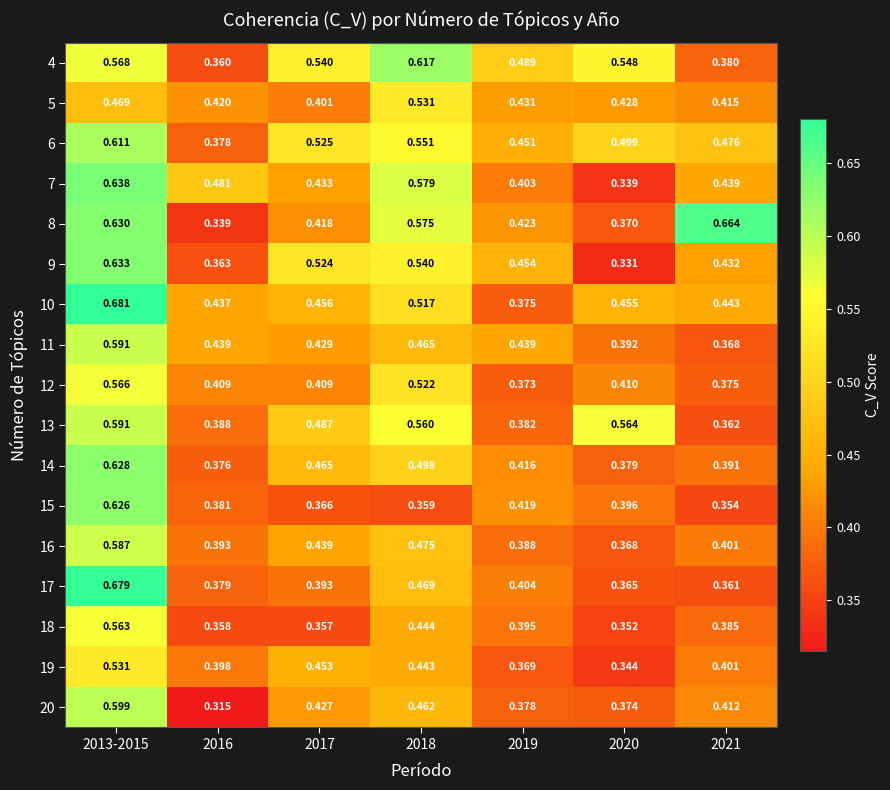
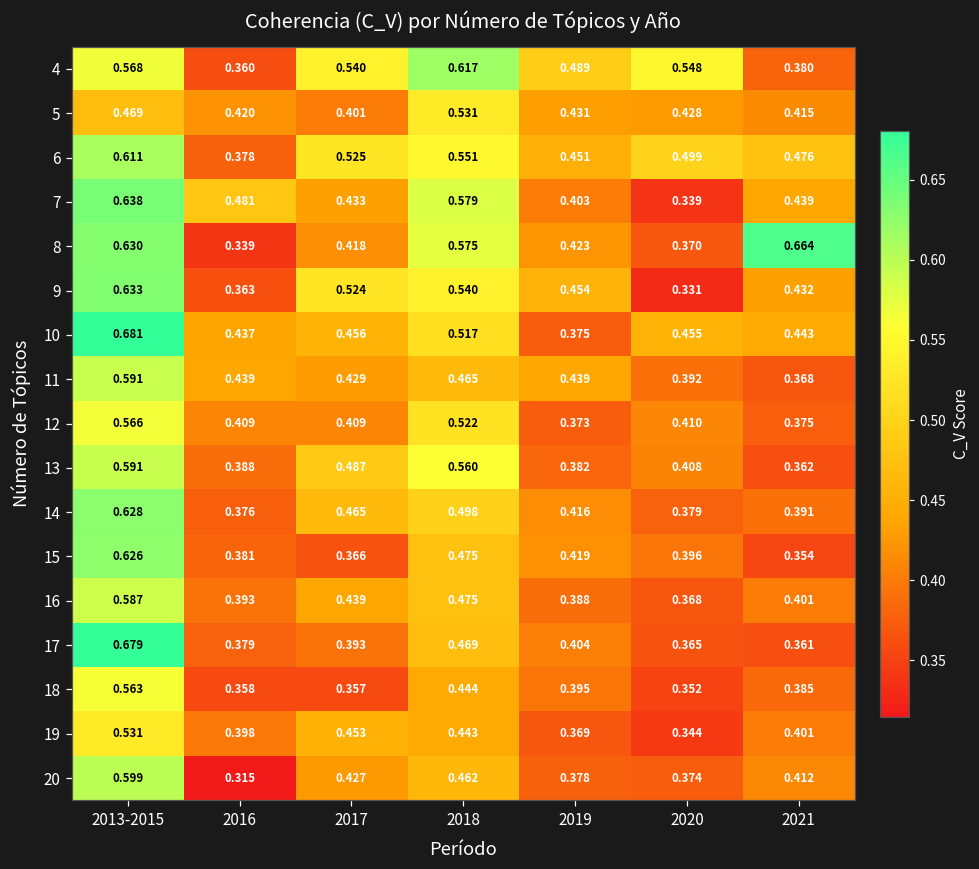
  {
    "4": {
      "2013-2015": 0.568,
      "2016": 0.360,
      "2017": 0.540,
      "2018": 0.617,
      "2019": 0.489,
      "2020": 0.548,
      "2021": 0.380
    },
    "5": {
      "2013-2015": 0.469,
      "2016": 0.420,
      "2017": 0.401,
      "2018": 0.531,
      "2019": 0.431,
      "2020": 0.428,
      "2021": 0.415
    },
    "6": {
      "2013-2015": 0.611,
      "2016": 0.378,
      "2017": 0.525,
      "2018": 0.551,
      "2019": 0.451,
      "2020": 0.499,
      "2021": 0.476
    },
    "7": {
      "2013-2015": 0.638,
      "2016": 0.481,
      "2017": 0.433,
      "2018": 0.579,
      "2019": 0.403,
      "2020": 0.339,
      "2021": 0.439
    },
    "8": {
      "2013-2015": 0.630,
      "2016": 0.339,
      "2017": 0.418,
      "2018": 0.575,
      "2019": 0.423,
      "2020": 0.370,
      "2021": 0.664
    },
    "9": {
      "2013-2015": 0.633,
      "2016": 0.363,
      "2017": 0.524,
      "2018": 0.540,
      "2019": 0.454,
      "2020": 0.331,
      "2021": 0.432
    },
    "10": {
      "2013-2015": 0.681,
      "2016": 0.437,
      "2017": 0.456,
      "2018": 0.517,
      "2019": 0.375,
      "2020": 0.455,
      "2021": 0.443
    },
    "11": {
      "2013-2015": 0.591,
      "2016": 0.439,
      "2017": 0.429,
      "2018": 0.465,
      "2019": 0.439,
      "2020": 0.392,
      "2021": 0.368
    },
    "12": {
      "2013-2015": 0.566,
      "2016": 0.409,
      "2017": 0.409,
      "2018": 0.522,
      "2019": 0.373,
      "2020": 0.410,
      "2021": 0.375
    },
    "13": {
      "2013-2015": 0.591,
      "2016": 0.388,
      "2017": 0.487,
      "2018": 0.560,
      "2019": 0.382,
-     "2020": 0.564,
+     "2020": 0.408,
      "2021": 0.362
    },
    "14": {
      "2013-2015": 0.628,
      "2016": 0.376,
      "2017": 0.465,
      "2018": 0.498,
      "2019": 0.416,
      "2020": 0.379,
      "2021": 0.391
    },
    "15": {
      "2013-2015": 0.626,
      "2016": 0.381,
      "2017": 0.366,
-     "2018": 0.359,
+     "2018": 0.475,
      "2019": 0.419,
      "2020": 0.396,
      "2021": 0.354
    },
    "16": {
      "2013-2015": 0.587,
      "2016": 0.393,
      "2017": 0.439,
      "2018": 0.475,
      "2019": 0.388,
      "2020": 0.368,
      "2021": 0.401
    },
    "17": {
      "2013-2015": 0.679,
      "2016": 0.379,
      "2017": 0.393,
      "2018": 0.469,
      "2019": 0.404,
      "2020": 0.365,
      "2021": 0.361
    },
    "18": {
      "2013-2015": 0.563,
      "2016": 0.358,
      "2017": 0.357,
      "2018": 0.444,
      "2019": 0.395,
      "2020": 0.352,
      "2021": 0.385
    },
    "19": {
      "2013-2015": 0.531,
      "2016": 0.398,
      "2017": 0.453,
      "2018": 0.443,
      "2019": 0.369,
      "2020": 0.344,
      "2021": 0.401
    },
    "20": {
      "2013-2015": 0.599,
      "2016": 0.315,
      "2017": 0.427,
      "2018": 0.462,
      "2019": 0.378,
      "2020": 0.374,
      "2021": 0.412
    }
  }
